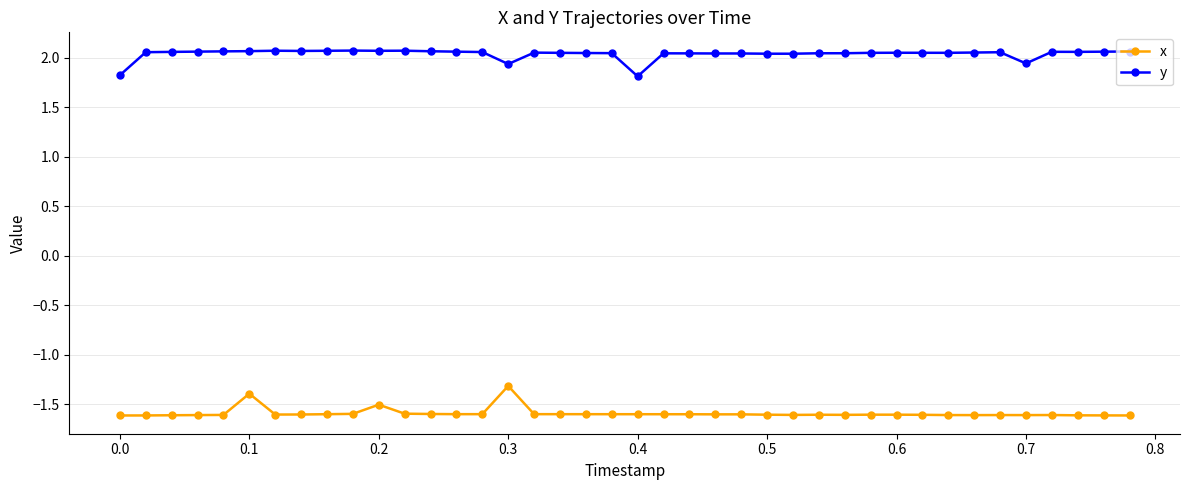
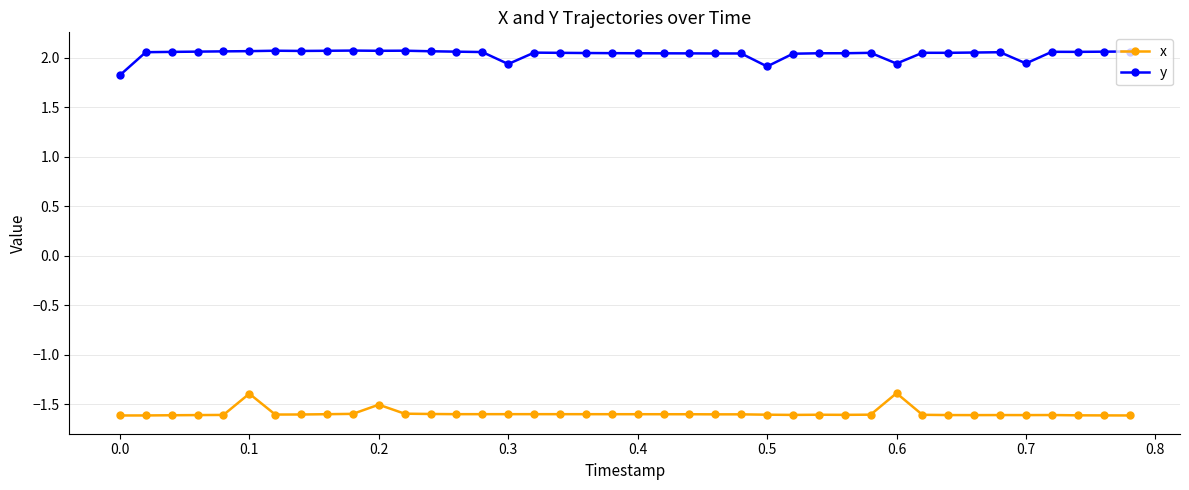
  {
    "x": {
      "0.0": -1.6,
      "0.1": -1.4,
      "0.2": -1.5,
-     "0.3": -1.3,
+     "0.3": -1.6,
      "0.4": -1.6,
      "0.5": -1.6,
-     "0.6": -1.6,
+     "0.6": -1.4,
      "0.7": -1.6
    },
    "y": {
      "0.0": 1.8,
      "0.1": 2.1,
      "0.2": 2.1,
      "0.3": 1.9,
-     "0.4": 1.8,
-     "0.5": 2.0,
-     "0.6": 2.0,
+     "0.4": 2.0,
+     "0.5": 1.9,
+     "0.6": 1.9,
      "0.7": 1.9
    }
  }
